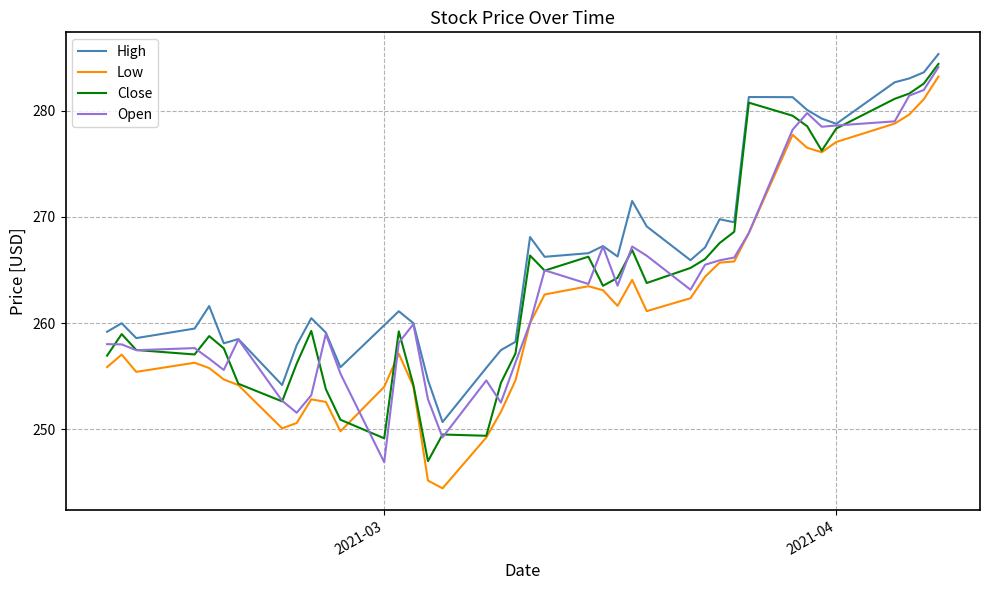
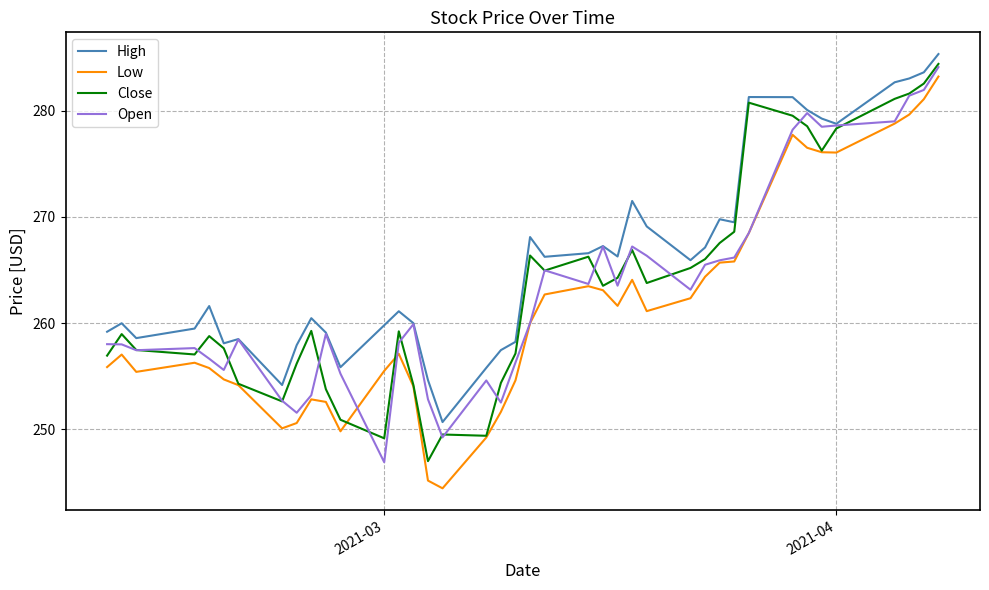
  {
    "High": {
      "2021-03": 259.8
    },
    "Low": {
-     "2021-03": 254.0,
-     "2021-04": 277.1
+     "2021-03": 255.5,
+     "2021-04": 276.1
    },
    "Close": {
      "2021-03": 249.2,
      "2021-04": 278.3
    },
    "Open": {
      "2021-03": 246.9
    }
  }
